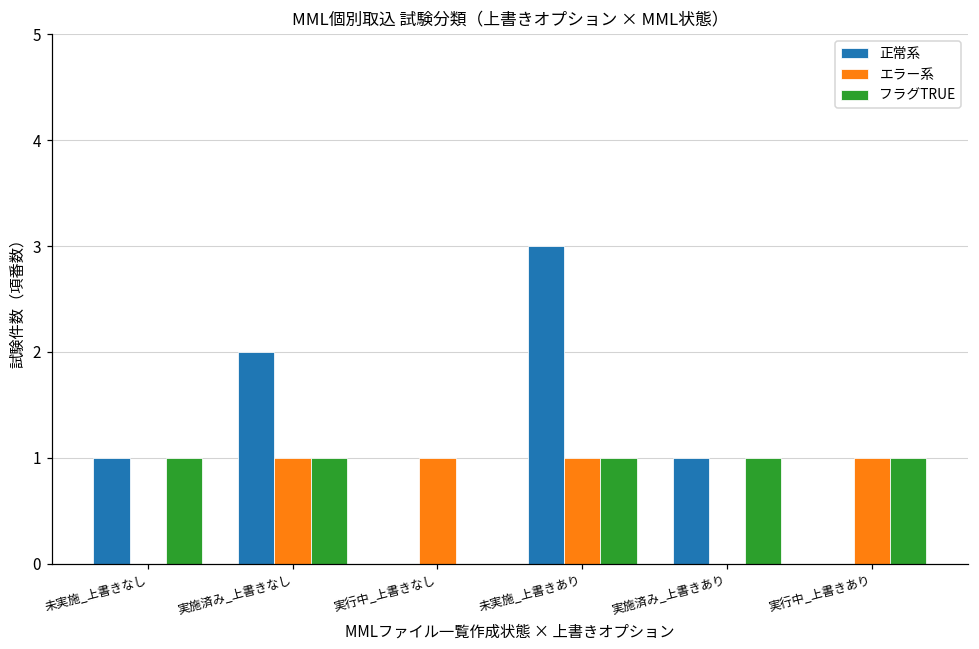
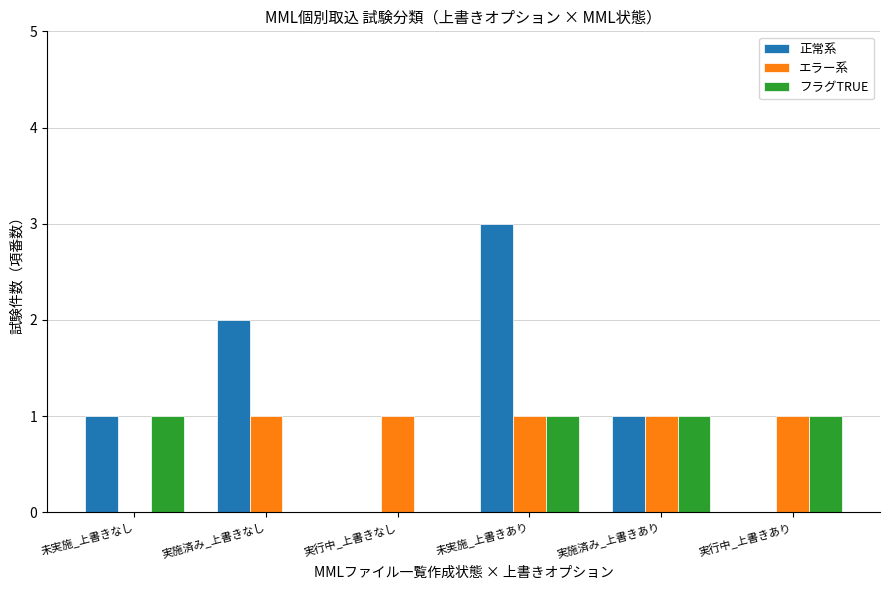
  {
    "正常系": {
      "未実施_上書きなし": 1,
      "実施済み_上書きなし": 2,
      "実行中_上書きなし": 0,
      "未実施_上書きあり": 3,
      "実施済み_上書きあり": 1,
      "実行中_上書きあり": 0
    },
    "エラー系": {
      "未実施_上書きなし": 0,
      "実施済み_上書きなし": 1,
      "実行中_上書きなし": 1,
      "未実施_上書きあり": 1,
-     "実施済み_上書きあり": 0,
+     "実施済み_上書きあり": 1,
      "実行中_上書きあり": 1
    },
    "フラグTRUE": {
      "未実施_上書きなし": 1,
-     "実施済み_上書きなし": 1,
+     "実施済み_上書きなし": 0,
      "実行中_上書きなし": 0,
      "未実施_上書きあり": 1,
      "実施済み_上書きあり": 1,
      "実行中_上書きあり": 1
    }
  }
